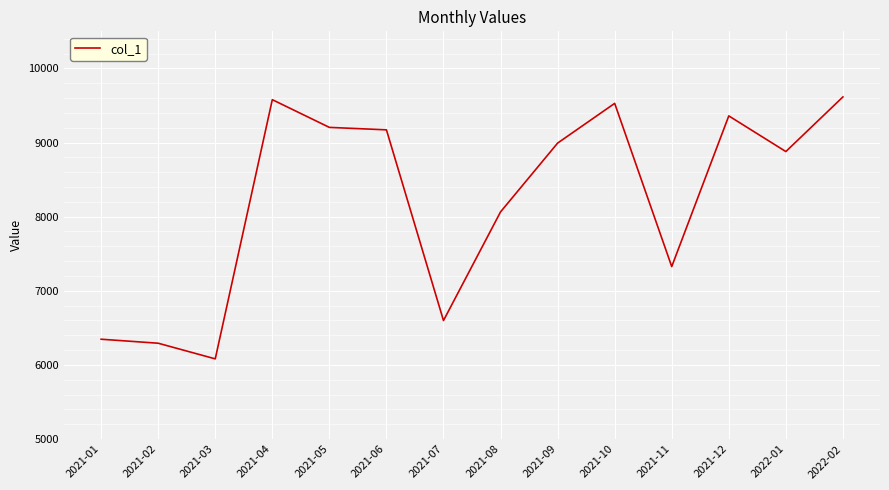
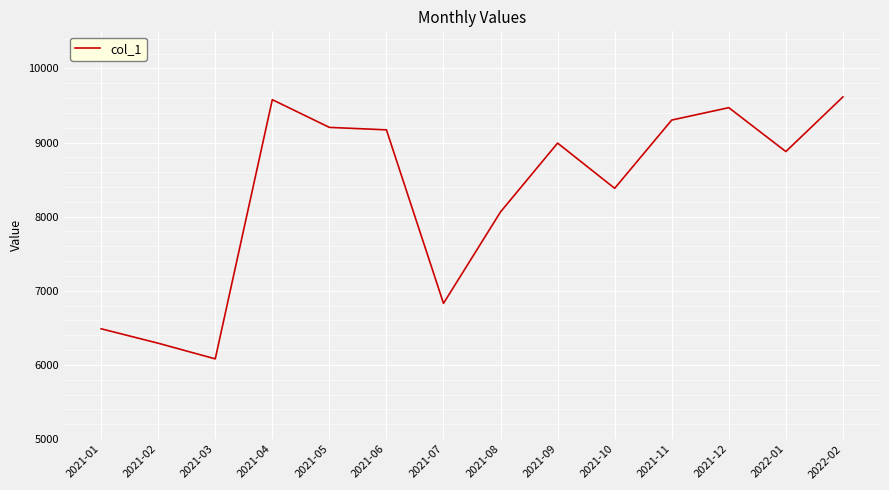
  {
-   "2021-01": 6300,
+   "2021-01": 6500,
    "2021-02": 6300,
    "2021-03": 6100,
    "2021-04": 9600,
    "2021-05": 9200,
    "2021-06": 9200,
-   "2021-07": 6600,
+   "2021-07": 6800,
    "2021-08": 8100,
    "2021-09": 9000,
-   "2021-10": 9500,
-   "2021-11": 7300,
-   "2021-12": 9400,
+   "2021-10": 8400,
+   "2021-11": 9300,
+   "2021-12": 9500,
    "2022-01": 8900,
    "2022-02": 9600
  }
